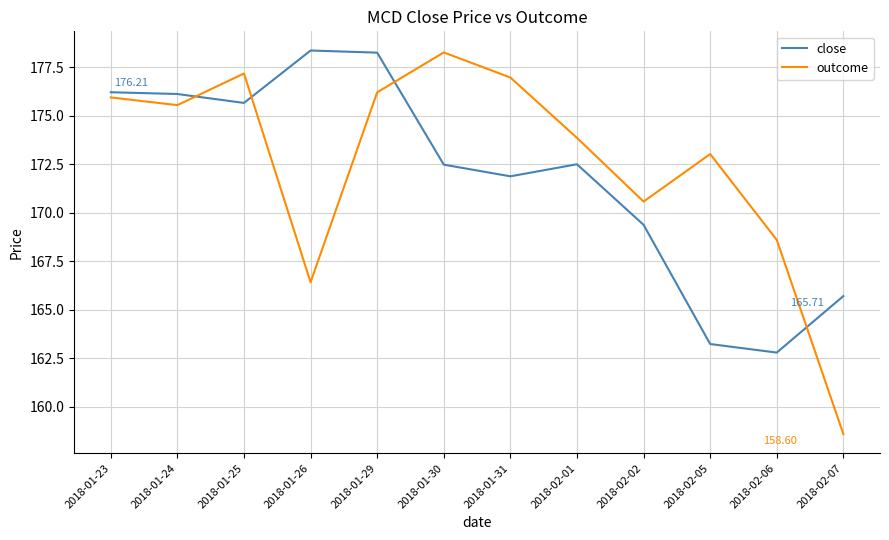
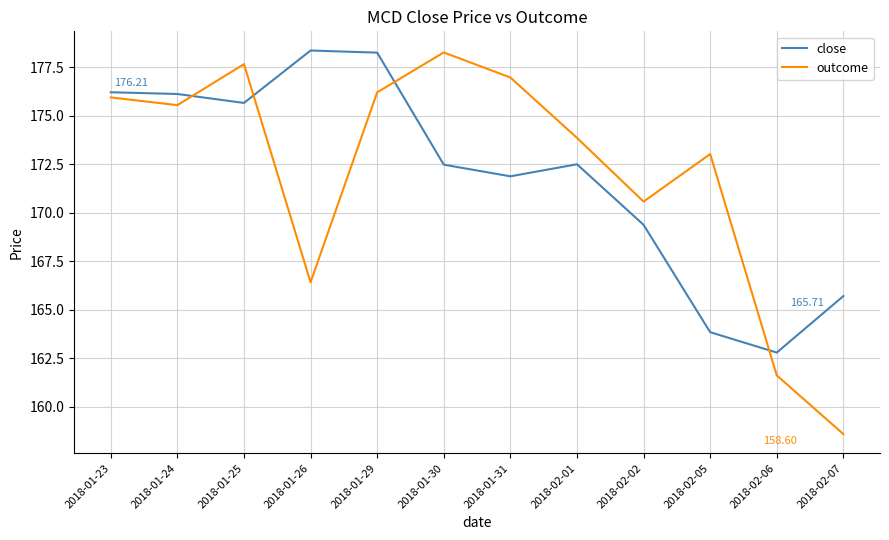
  {
    "close": {
      "2018-01-24": 176.1,
      "2018-01-25": 175.7,
      "2018-01-26": 178.4,
      "2018-01-29": 178.3,
      "2018-01-30": 172.5,
      "2018-01-31": 171.9,
      "2018-02-01": 172.5,
      "2018-02-02": 169.4,
-     "2018-02-05": 163.2,
+     "2018-02-05": 163.9,
      "2018-02-06": 162.8
    },
    "outcome": {
      "2018-01-23": 175.9,
      "2018-01-24": 175.5,
-     "2018-01-25": 177.2,
+     "2018-01-25": 177.7,
      "2018-01-26": 166.4,
      "2018-01-29": 176.2,
      "2018-01-30": 178.3,
      "2018-01-31": 177.0,
      "2018-02-01": 173.9,
      "2018-02-02": 170.6,
      "2018-02-05": 173.0,
-     "2018-02-06": 168.6,
+     "2018-02-06": 161.6,
      "2018-02-07": 158.6
    }
  }
